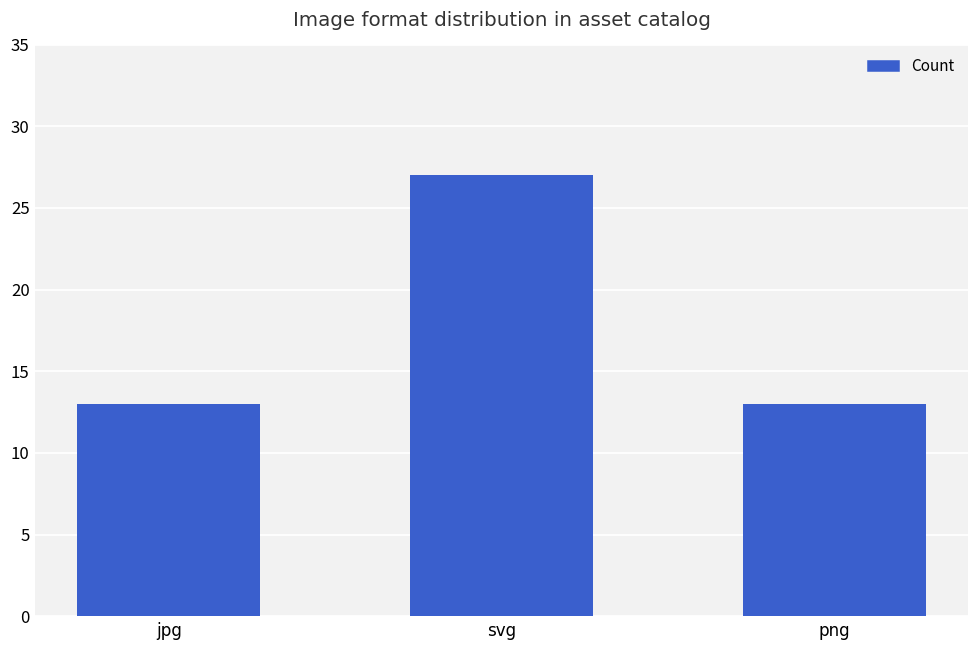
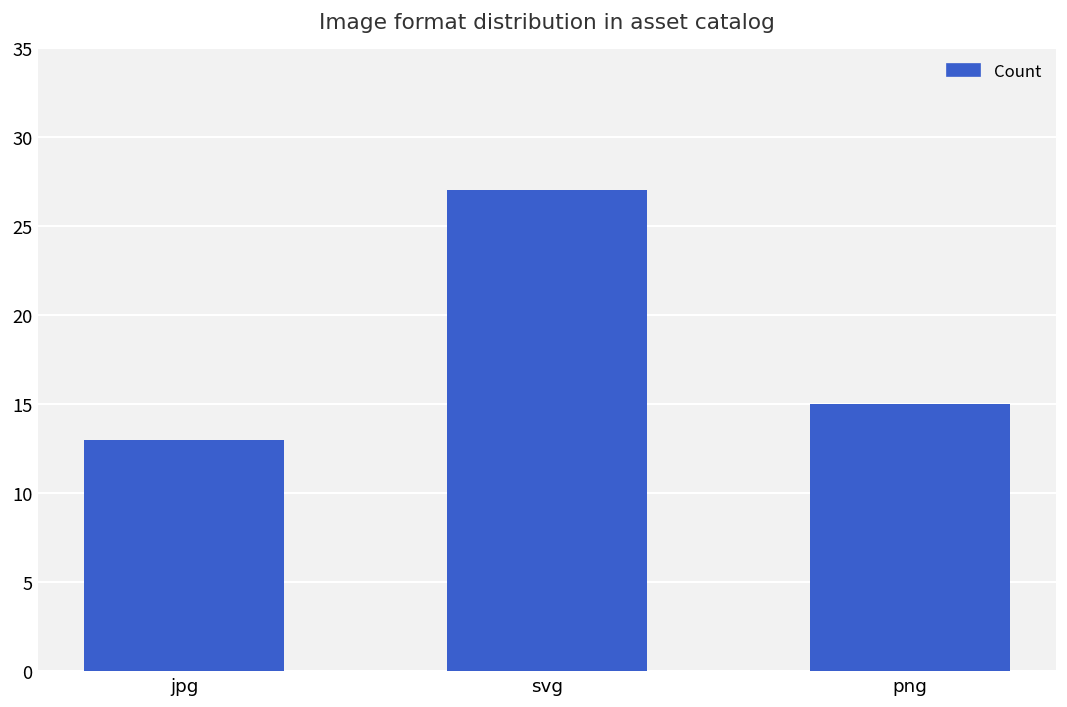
  {
    "jpg": 13,
    "svg": 27,
-   "png": 13
+   "png": 15
  }
